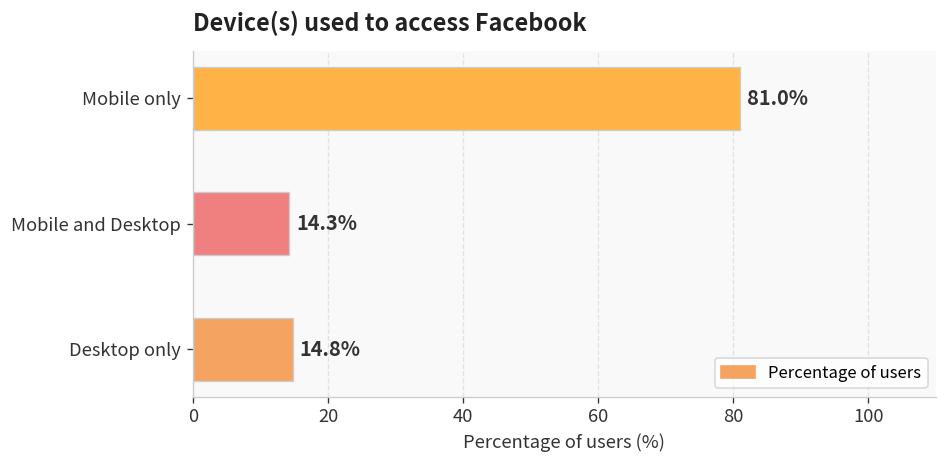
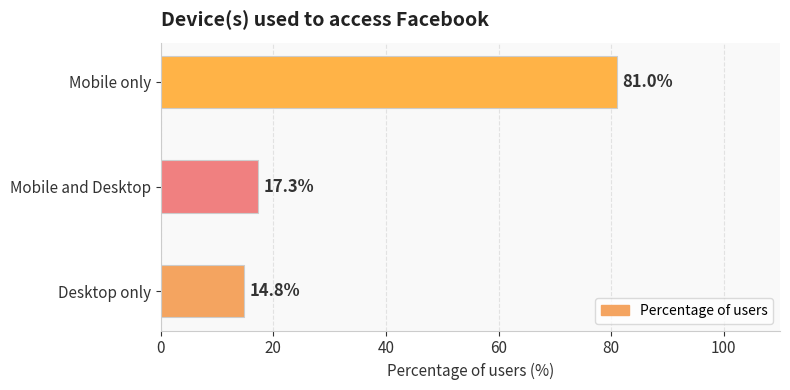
  {
    "Mobile only": "81.0%",
-   "Mobile and Desktop": "14.3%",
+   "Mobile and Desktop": "17.3%",
    "Desktop only": "14.8%"
  }
